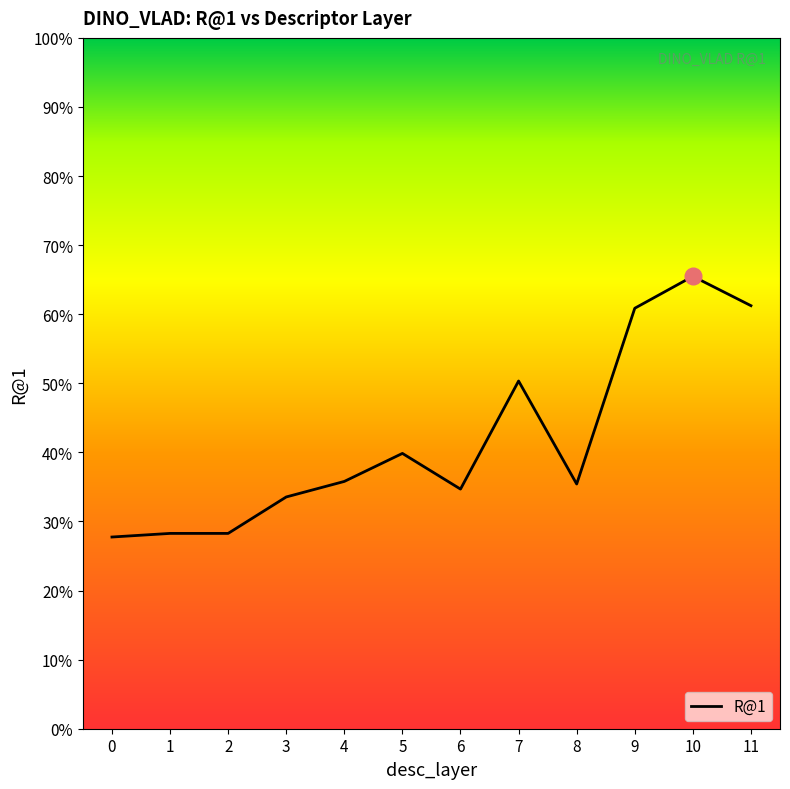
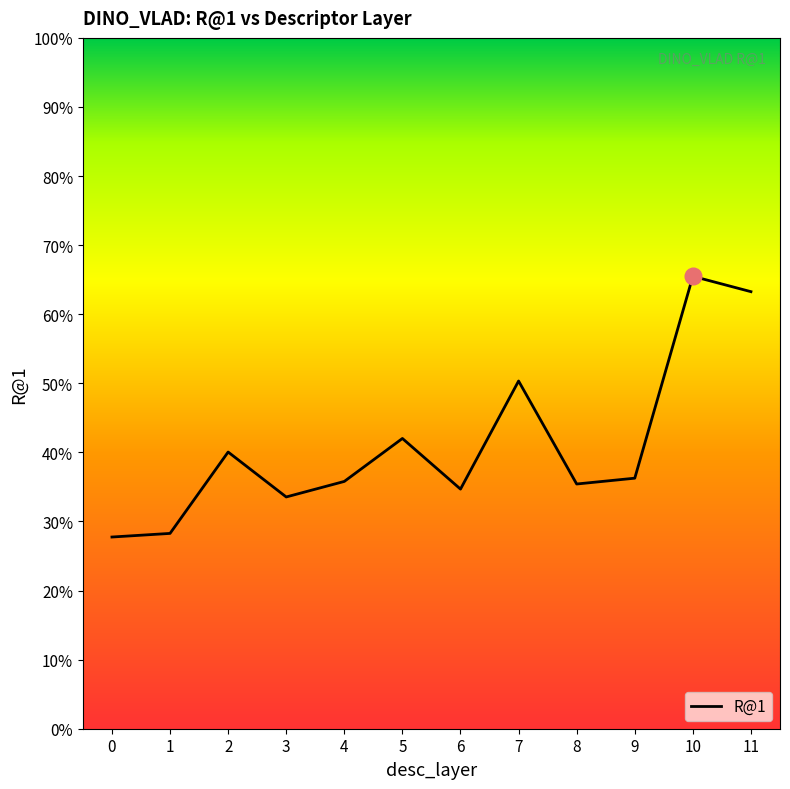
  {
    "R@1": {
      "0": "28%",
      "1": "28%",
-     "2": "28%",
+     "2": "40%",
      "3": "34%",
      "4": "36%",
-     "5": "40%",
+     "5": "42%",
      "6": "35%",
      "7": "50%",
      "8": "35%",
-     "9": "61%",
-     "11": "61%"
+     "9": "36%",
+     "11": "63%"
    }
  }
